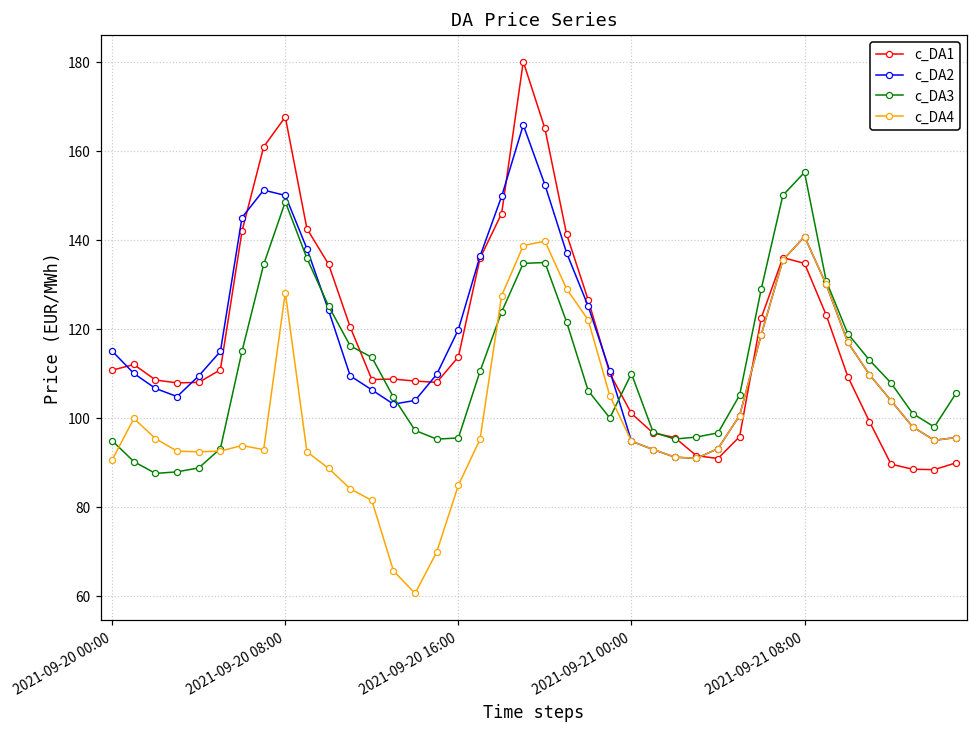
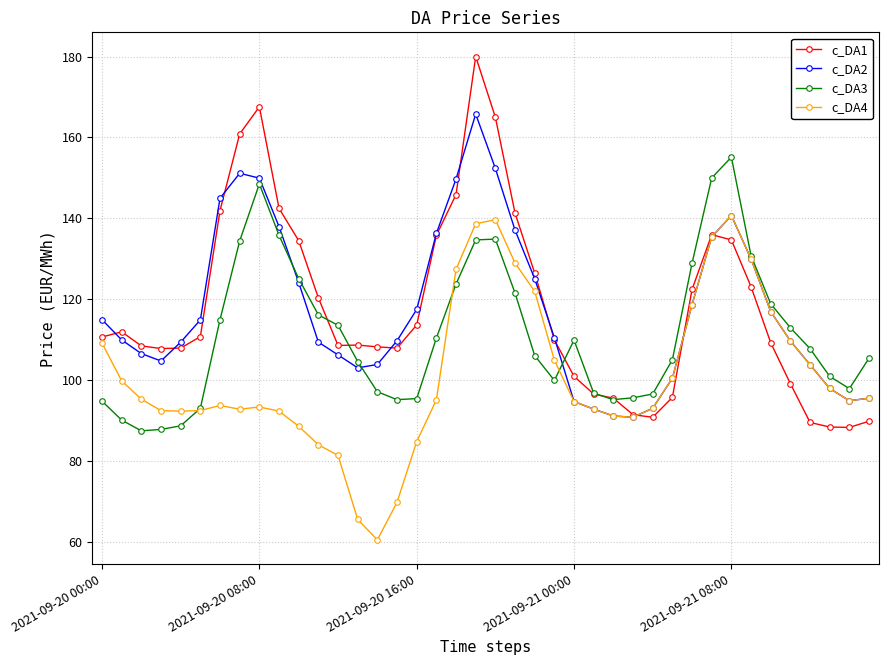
  {
    "c_DA1": {
      "2021-09-20 00:00": 111,
      "2021-09-20 08:00": 168,
      "2021-09-20 16:00": 114,
      "2021-09-21 00:00": 101,
      "2021-09-21 08:00": 135
    },
    "c_DA2": {
      "2021-09-20 00:00": 115,
      "2021-09-20 08:00": 150,
-     "2021-09-20 16:00": 120
+     "2021-09-20 16:00": 118
    },
    "c_DA3": {
      "2021-09-20 00:00": 95,
      "2021-09-20 08:00": 149,
      "2021-09-20 16:00": 96,
      "2021-09-21 00:00": 110,
      "2021-09-21 08:00": 155
    },
    "c_DA4": {
-     "2021-09-20 00:00": 91,
-     "2021-09-20 08:00": 128,
+     "2021-09-20 00:00": 109,
+     "2021-09-20 08:00": 93,
      "2021-09-20 16:00": 85
    }
  }
